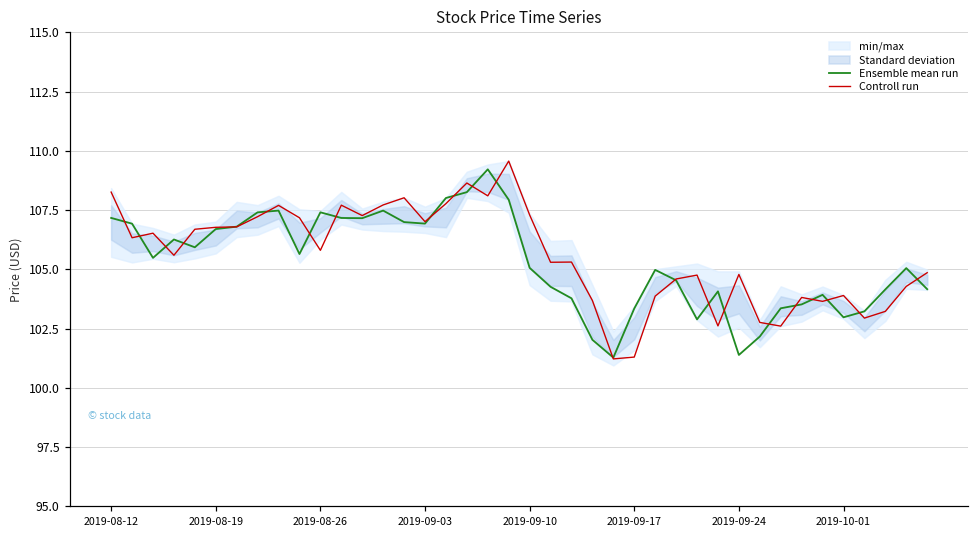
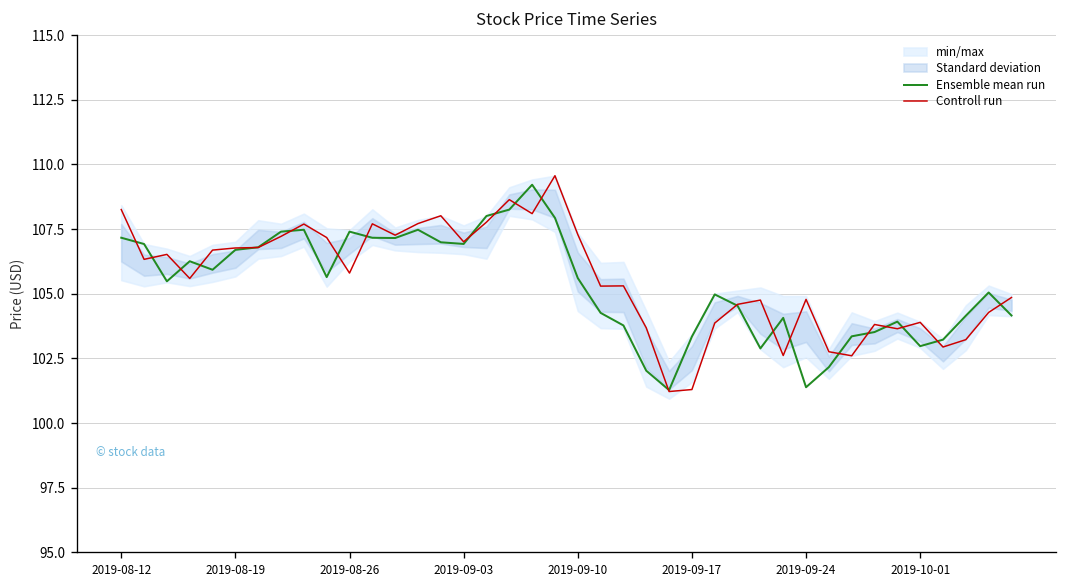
  {
    "Ensemble mean run": {
      "2019-08-12": 107.2,
-     "2019-09-10": 105.1,
+     "2019-09-10": 105.6,
      "2019-09-24": 101.4,
      "2019-10-01": 103.0
    },
    "Controll run": {
      "2019-08-12": 108.3,
      "2019-08-26": 105.8,
      "2019-09-17": 101.3,
      "2019-09-24": 104.8
    }
  }
